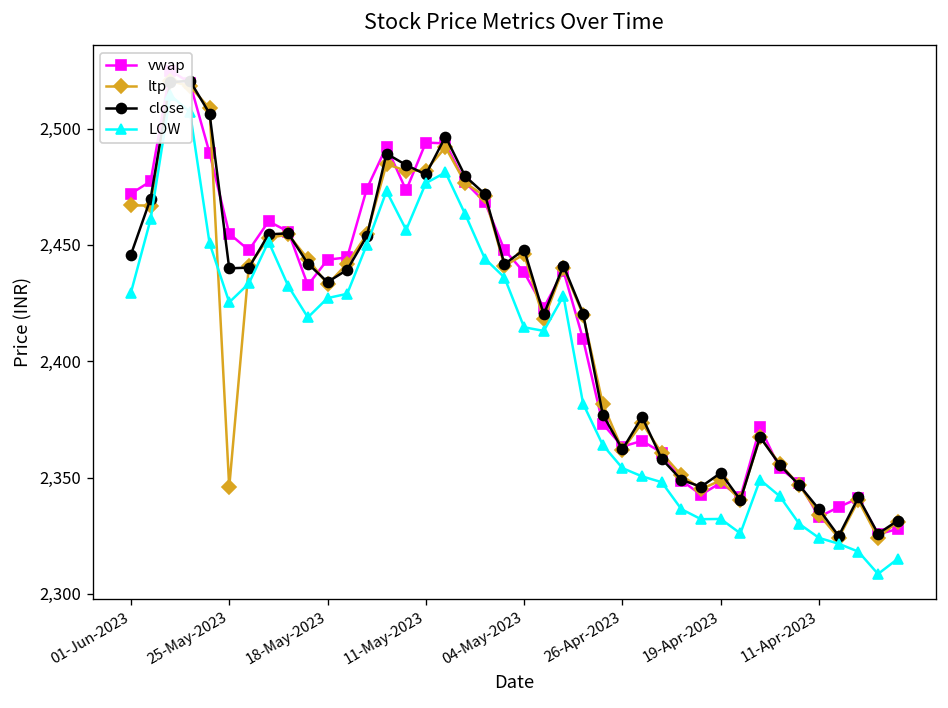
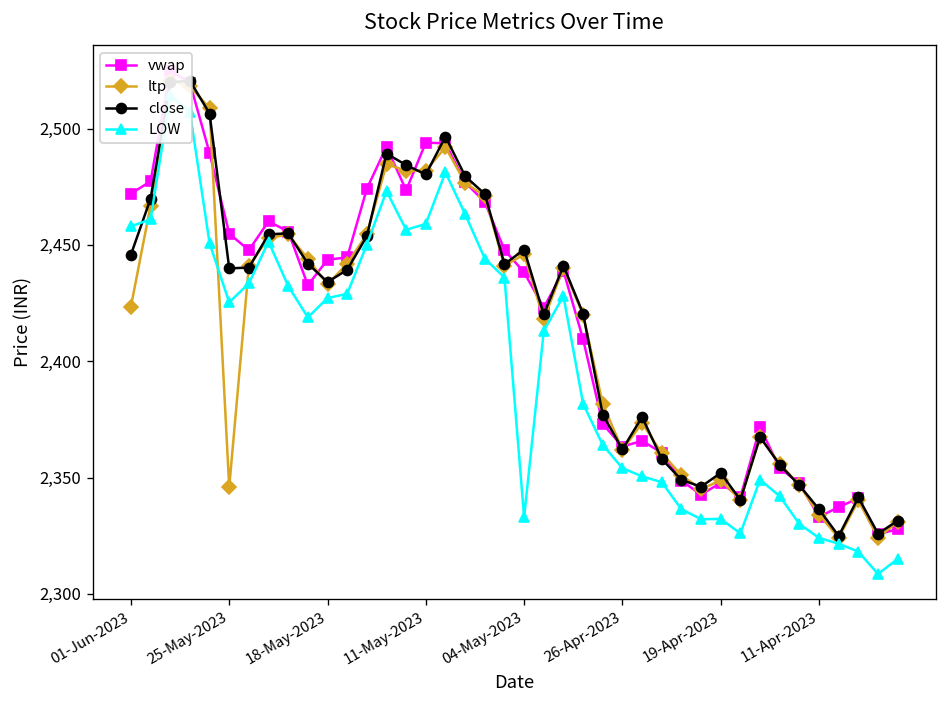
  {
    "vwap": {
      "01-Jun-2023": "2,472",
      "25-May-2023": "2,455",
      "18-May-2023": "2,444",
      "11-May-2023": "2,494",
      "04-May-2023": "2,438"
    },
    "ltp": {
-     "01-Jun-2023": "2,467",
+     "01-Jun-2023": "2,424",
      "25-May-2023": "2,346",
      "11-May-2023": "2,482",
      "04-May-2023": "2,446"
    },
    "close": {
      "01-Jun-2023": "2,446",
      "25-May-2023": "2,440",
      "11-May-2023": "2,480",
      "04-May-2023": "2,448",
      "19-Apr-2023": "2,352",
      "11-Apr-2023": "2,336"
    },
    "LOW": {
-     "01-Jun-2023": "2,430",
+     "01-Jun-2023": "2,458",
      "25-May-2023": "2,425",
      "18-May-2023": "2,427",
-     "11-May-2023": "2,477",
-     "04-May-2023": "2,415",
+     "11-May-2023": "2,459",
+     "04-May-2023": "2,333",
      "26-Apr-2023": "2,354",
      "19-Apr-2023": "2,332",
      "11-Apr-2023": "2,324"
    }
  }
